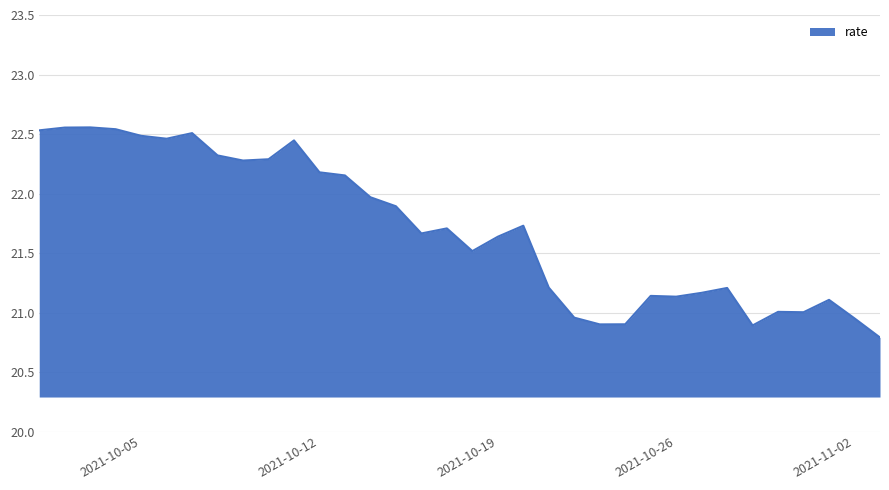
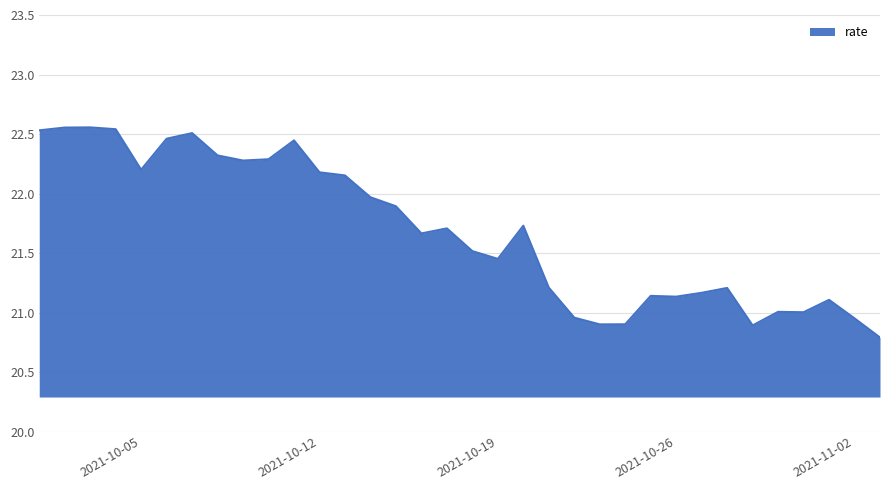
  {
-   "2021-10-05": 22.48,
+   "2021-10-05": 22.20,
    "2021-10-12": 22.18,
-   "2021-10-19": 21.64,
+   "2021-10-19": 21.45,
    "2021-10-26": 21.13,
    "2021-11-02": 20.95
  }
